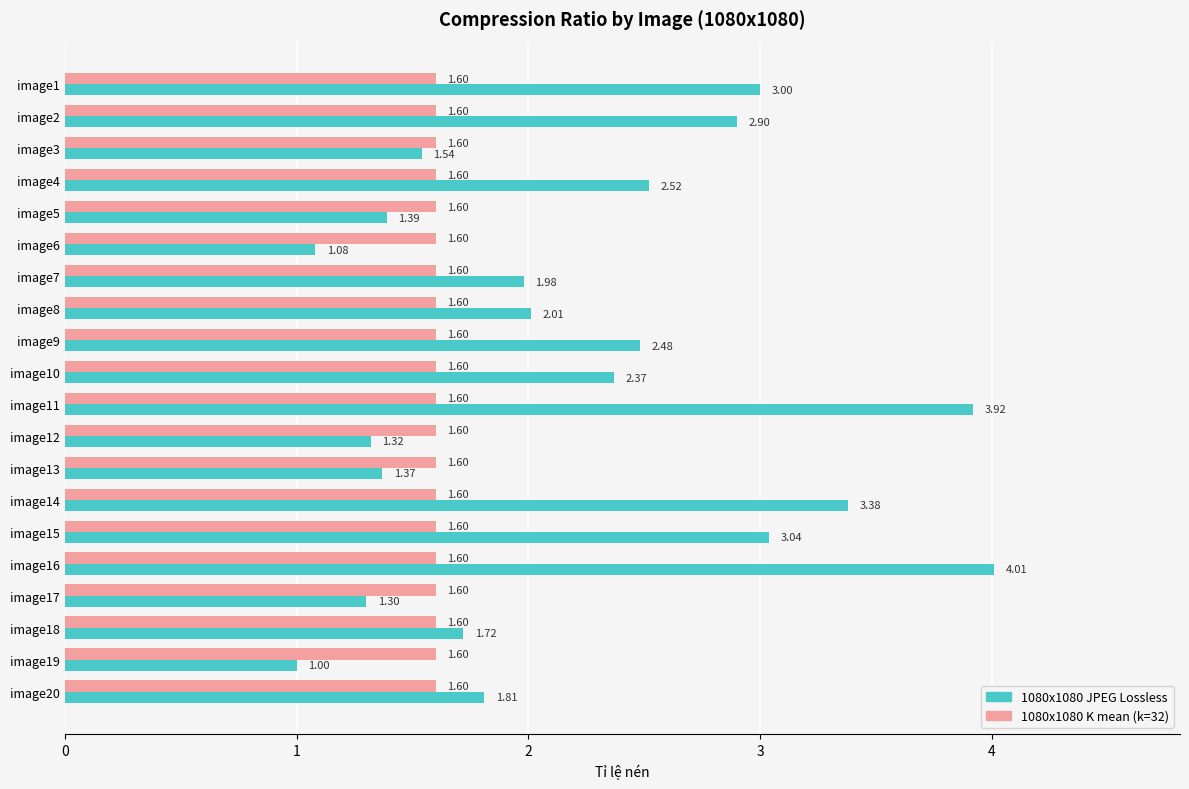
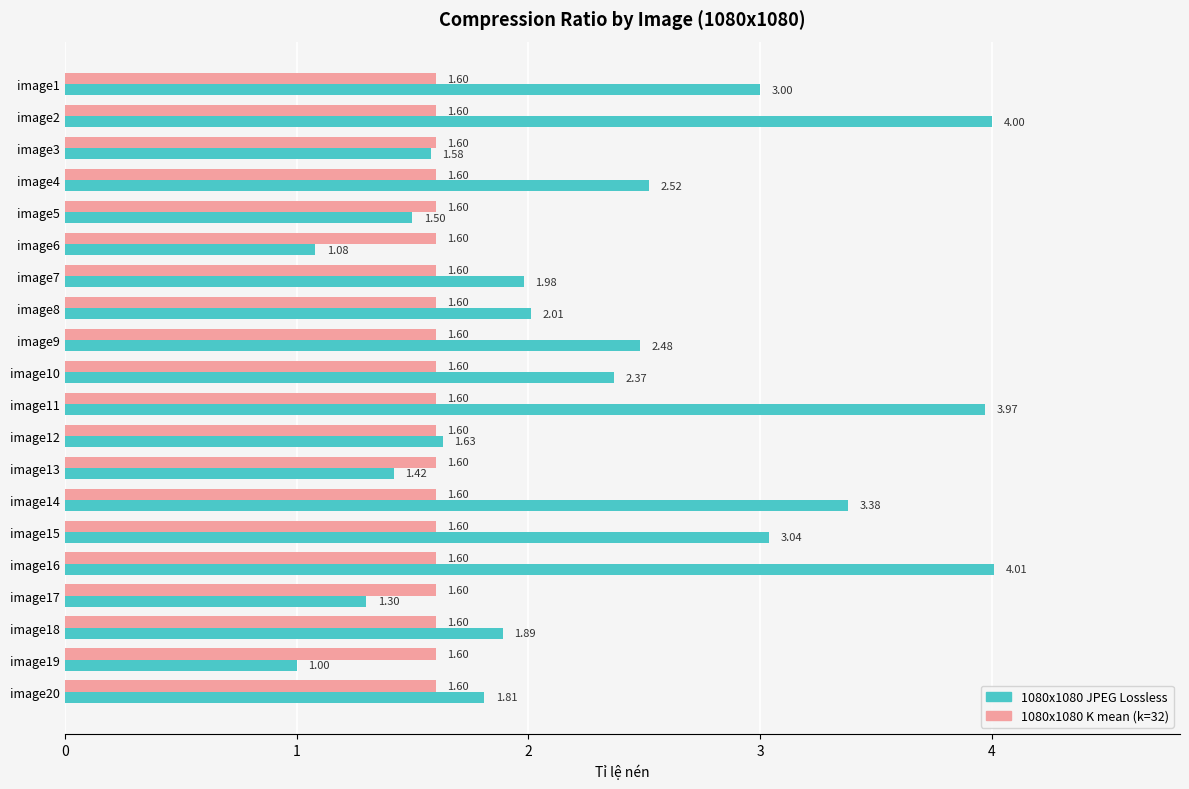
  {
    "1080x1080 JPEG Lossless": {
      "image1": 3.00,
-     "image2": 2.90,
-     "image3": 1.54,
+     "image2": 4.00,
+     "image3": 1.58,
      "image4": 2.52,
-     "image5": 1.39,
+     "image5": 1.50,
      "image6": 1.08,
      "image7": 1.98,
      "image8": 2.01,
      "image9": 2.48,
      "image10": 2.37,
-     "image11": 3.92,
-     "image12": 1.32,
-     "image13": 1.37,
+     "image11": 3.97,
+     "image12": 1.63,
+     "image13": 1.42,
      "image14": 3.38,
      "image15": 3.04,
      "image16": 4.01,
      "image17": 1.30,
-     "image18": 1.72,
+     "image18": 1.89,
      "image19": 1.00,
      "image20": 1.81
    },
    "1080x1080 K mean (k=32)": {
      "image1": 1.60,
      "image2": 1.60,
      "image3": 1.60,
      "image4": 1.60,
      "image5": 1.60,
      "image6": 1.60,
      "image7": 1.60,
      "image8": 1.60,
      "image9": 1.60,
      "image10": 1.60,
      "image11": 1.60,
      "image12": 1.60,
      "image13": 1.60,
      "image14": 1.60,
      "image15": 1.60,
      "image16": 1.60,
      "image17": 1.60,
      "image18": 1.60,
      "image19": 1.60,
      "image20": 1.60
    }
  }
